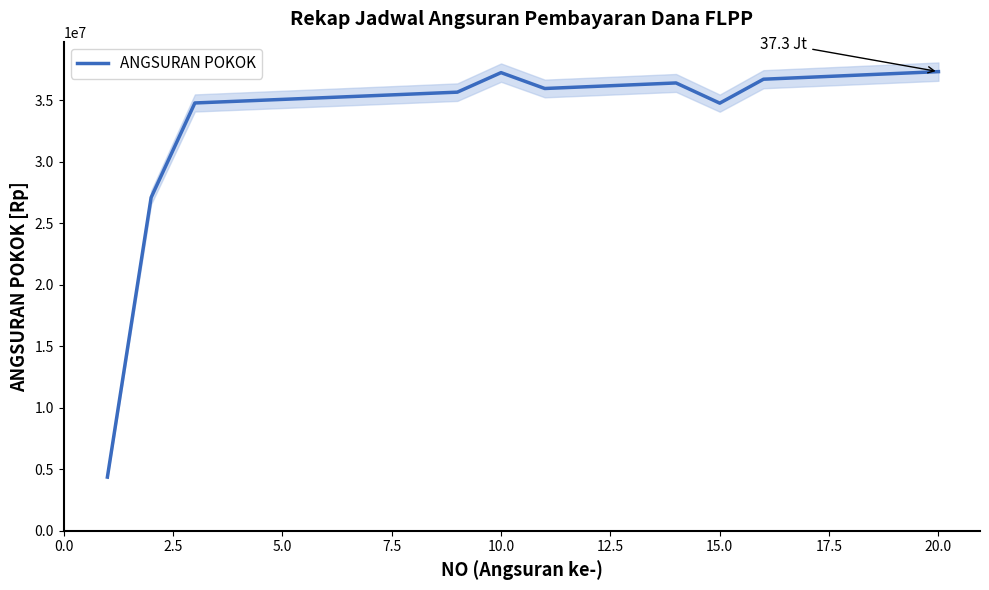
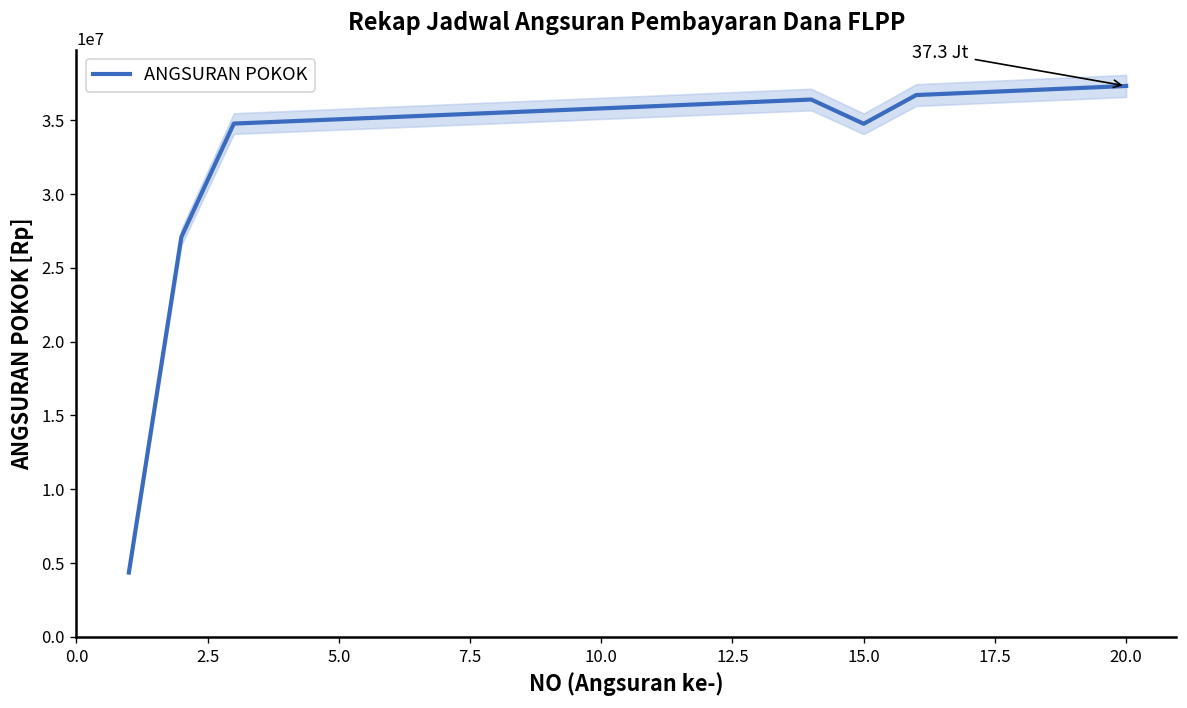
  {
    "ANGSURAN POKOK": {
      "5.0": 35100000,
-     "10.0": 37200000,
+     "10.0": 35800000,
      "15.0": 34800000,
      "20.0": 37300000
    }
  }
